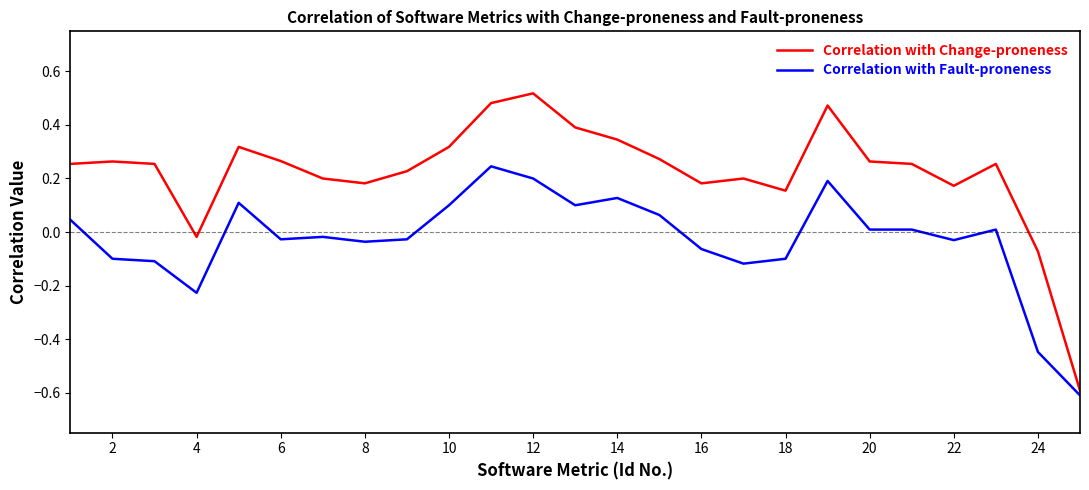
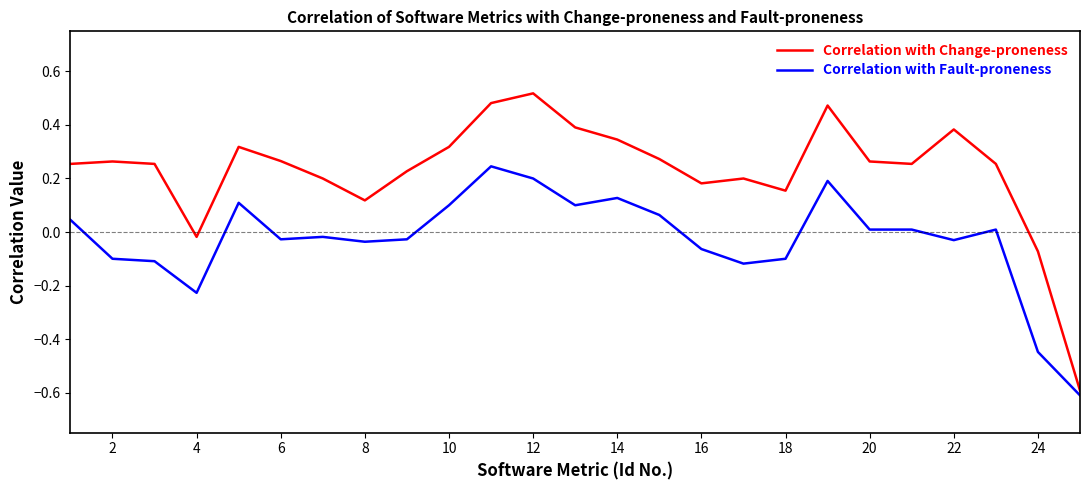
  {
    "Correlation with Change-proneness": {
      "2": 0.26,
      "4": -0.02,
      "6": 0.27,
-     "8": 0.18,
+     "8": 0.12,
      "10": 0.32,
      "12": 0.52,
      "14": 0.35,
      "16": 0.18,
      "18": 0.15,
      "20": 0.26,
-     "22": 0.17,
+     "22": 0.38,
      "24": -0.07
    },
    "Correlation with Fault-proneness": {
      "2": -0.10,
      "4": -0.23,
      "6": -0.03,
      "8": -0.04,
      "10": 0.10,
      "12": 0.20,
      "14": 0.13,
      "16": -0.06,
      "18": -0.10,
      "20": 0.01,
      "22": -0.03,
      "24": -0.45
    }
  }
